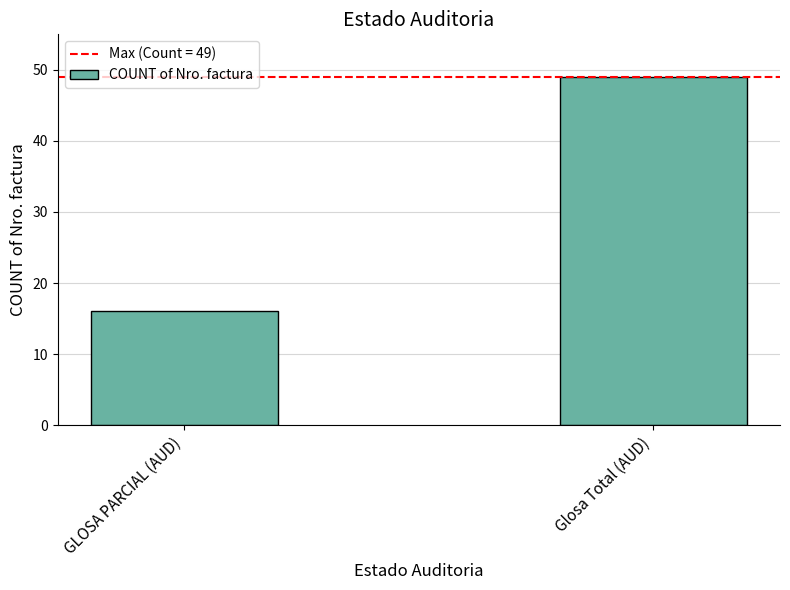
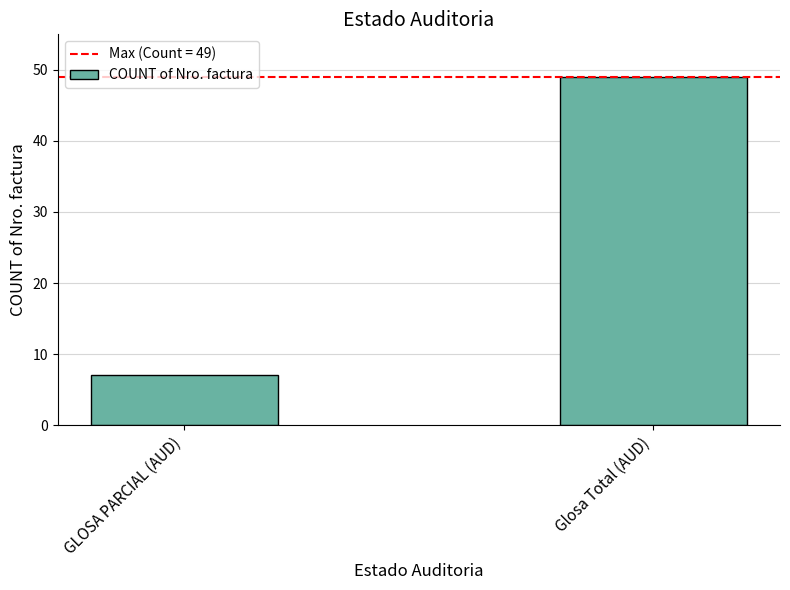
  {
-   "GLOSA PARCIAL (AUD)": 16,
+   "GLOSA PARCIAL (AUD)": 7,
    "Glosa Total (AUD)": 49
  }
